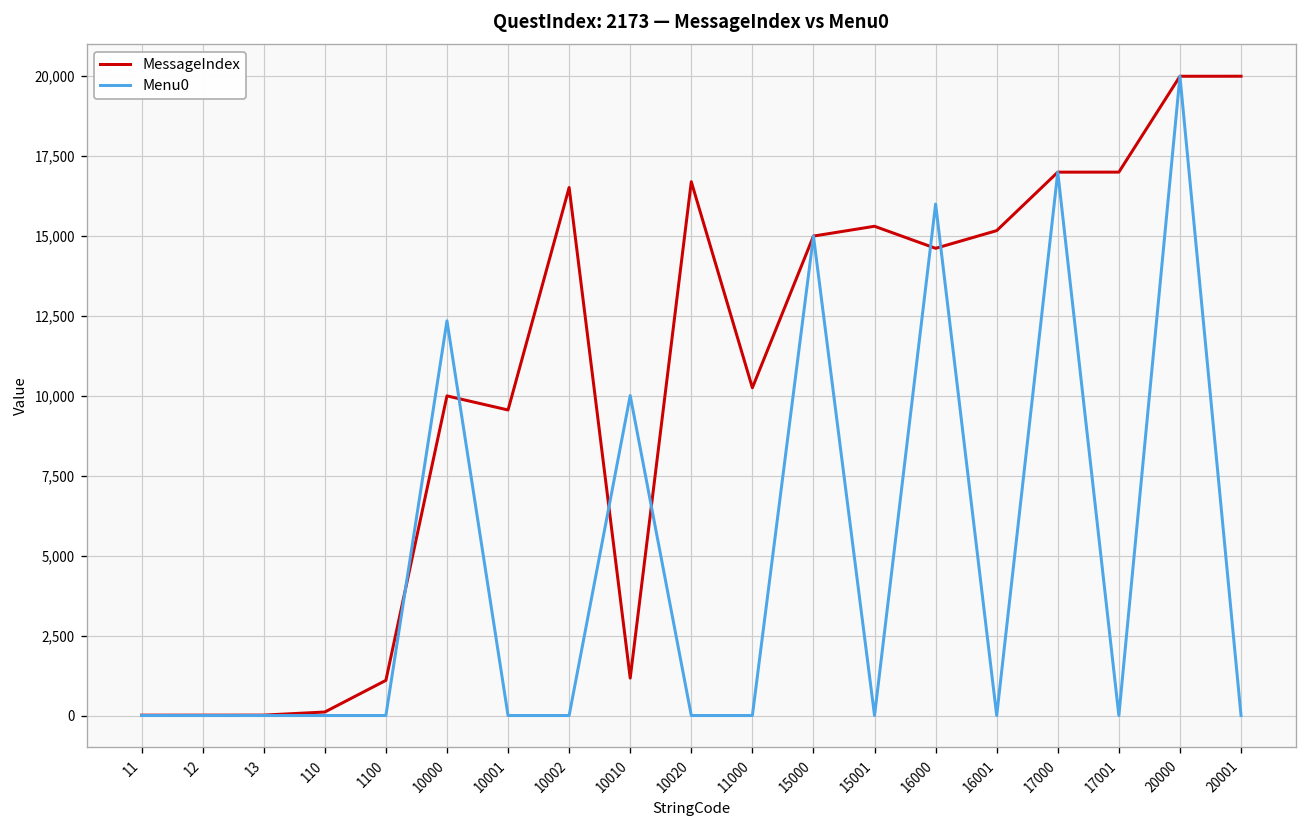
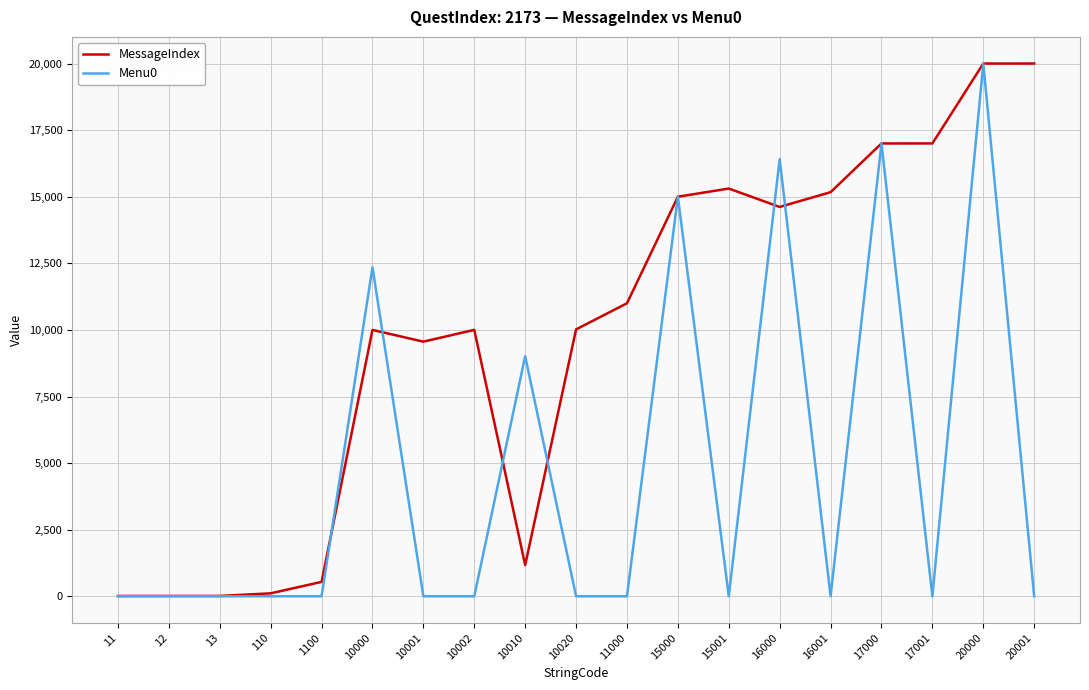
  {
    "MessageIndex": {
      "110": "100",
-     "1100": "1,100",
+     "1100": "500",
      "10000": "10,000",
      "10001": "9,600",
-     "10002": "16,500",
+     "10002": "10,000",
      "10010": "1,200",
-     "10020": "16,700",
-     "11000": "10,300",
+     "10020": "10,000",
+     "11000": "11,000",
      "15001": "15,300",
      "16000": "14,600",
      "16001": "15,200",
      "17001": "17,000",
      "20001": "20,000"
    },
    "Menu0": {
      "110": "0",
      "1100": "0",
      "10000": "12,300",
      "10001": "0",
      "10002": "0",
-     "10010": "10,000",
+     "10010": "9,000",
      "10020": "0",
      "11000": "0",
      "15001": "0",
-     "16000": "16,000",
+     "16000": "16,400",
      "16001": "0",
      "17001": "0",
      "20001": "0"
    }
  }
